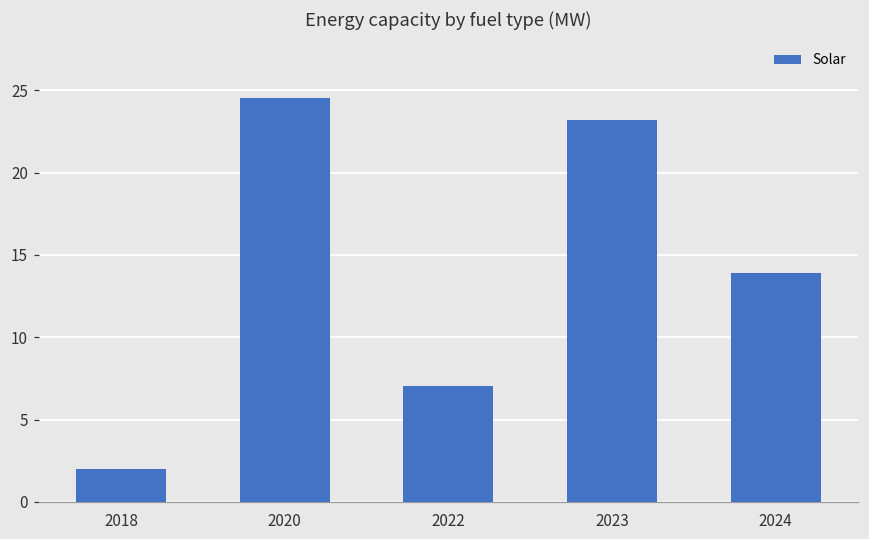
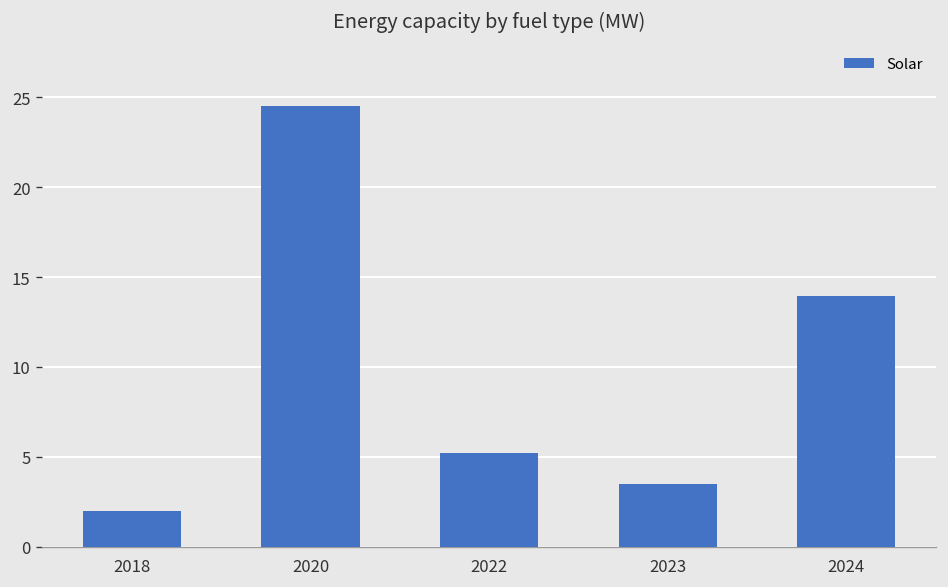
  {
    "2018": 2.0,
    "2020": 24.5,
-   "2022": 7.1,
-   "2023": 23.2,
+   "2022": 5.2,
+   "2023": 3.5,
    "2024": 13.9
  }
